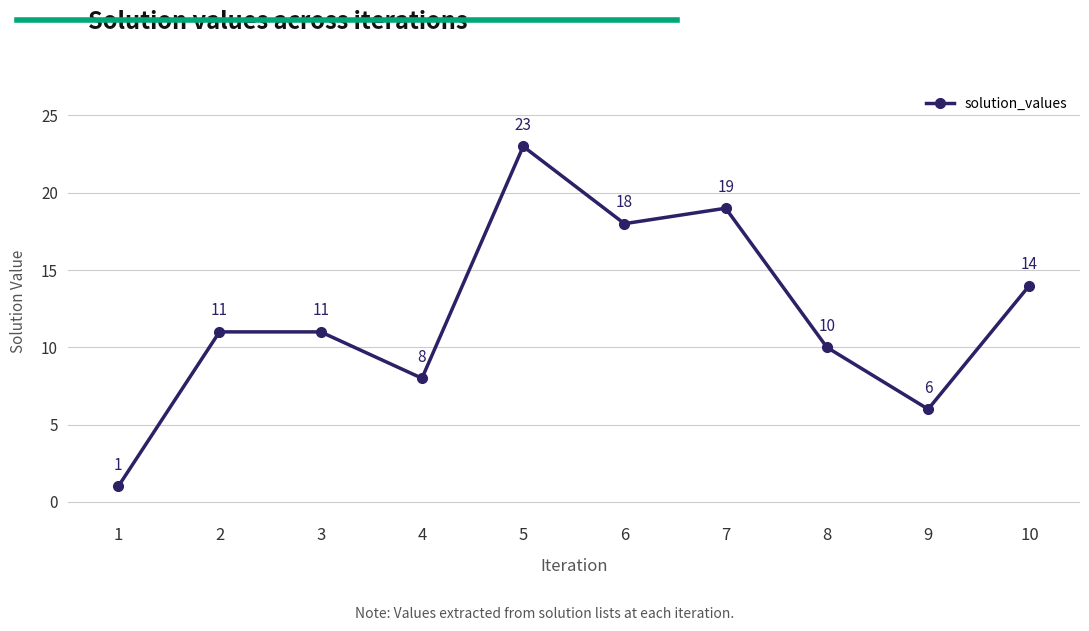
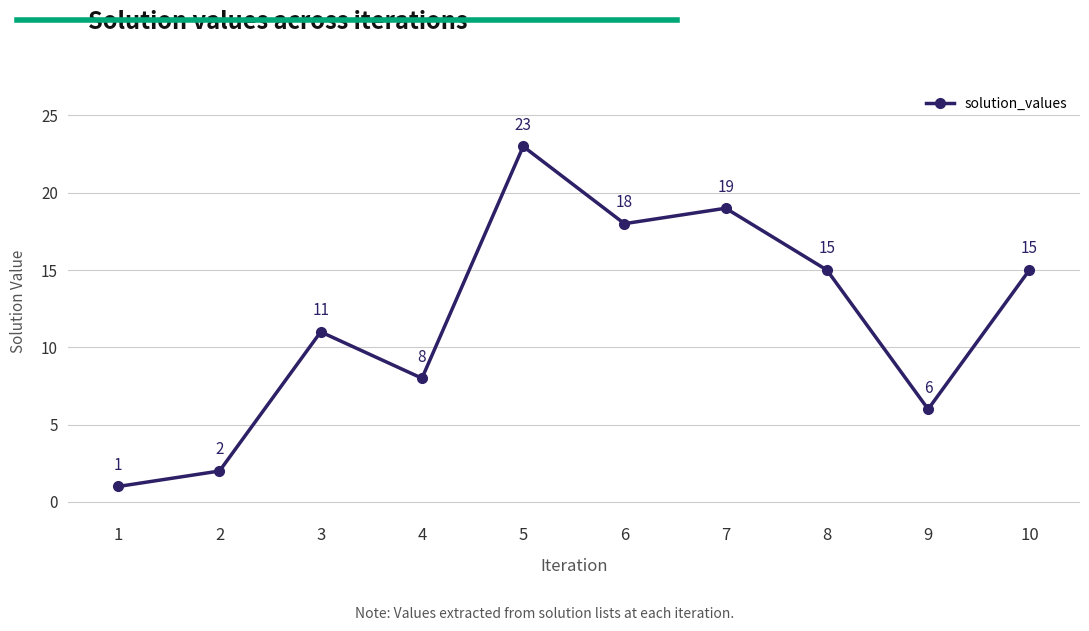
  {
    "1": 1,
-   "2": 11,
+   "2": 2,
    "3": 11,
    "4": 8,
    "5": 23,
    "6": 18,
    "7": 19,
-   "8": 10,
+   "8": 15,
    "9": 6,
-   "10": 14
+   "10": 15
  }
